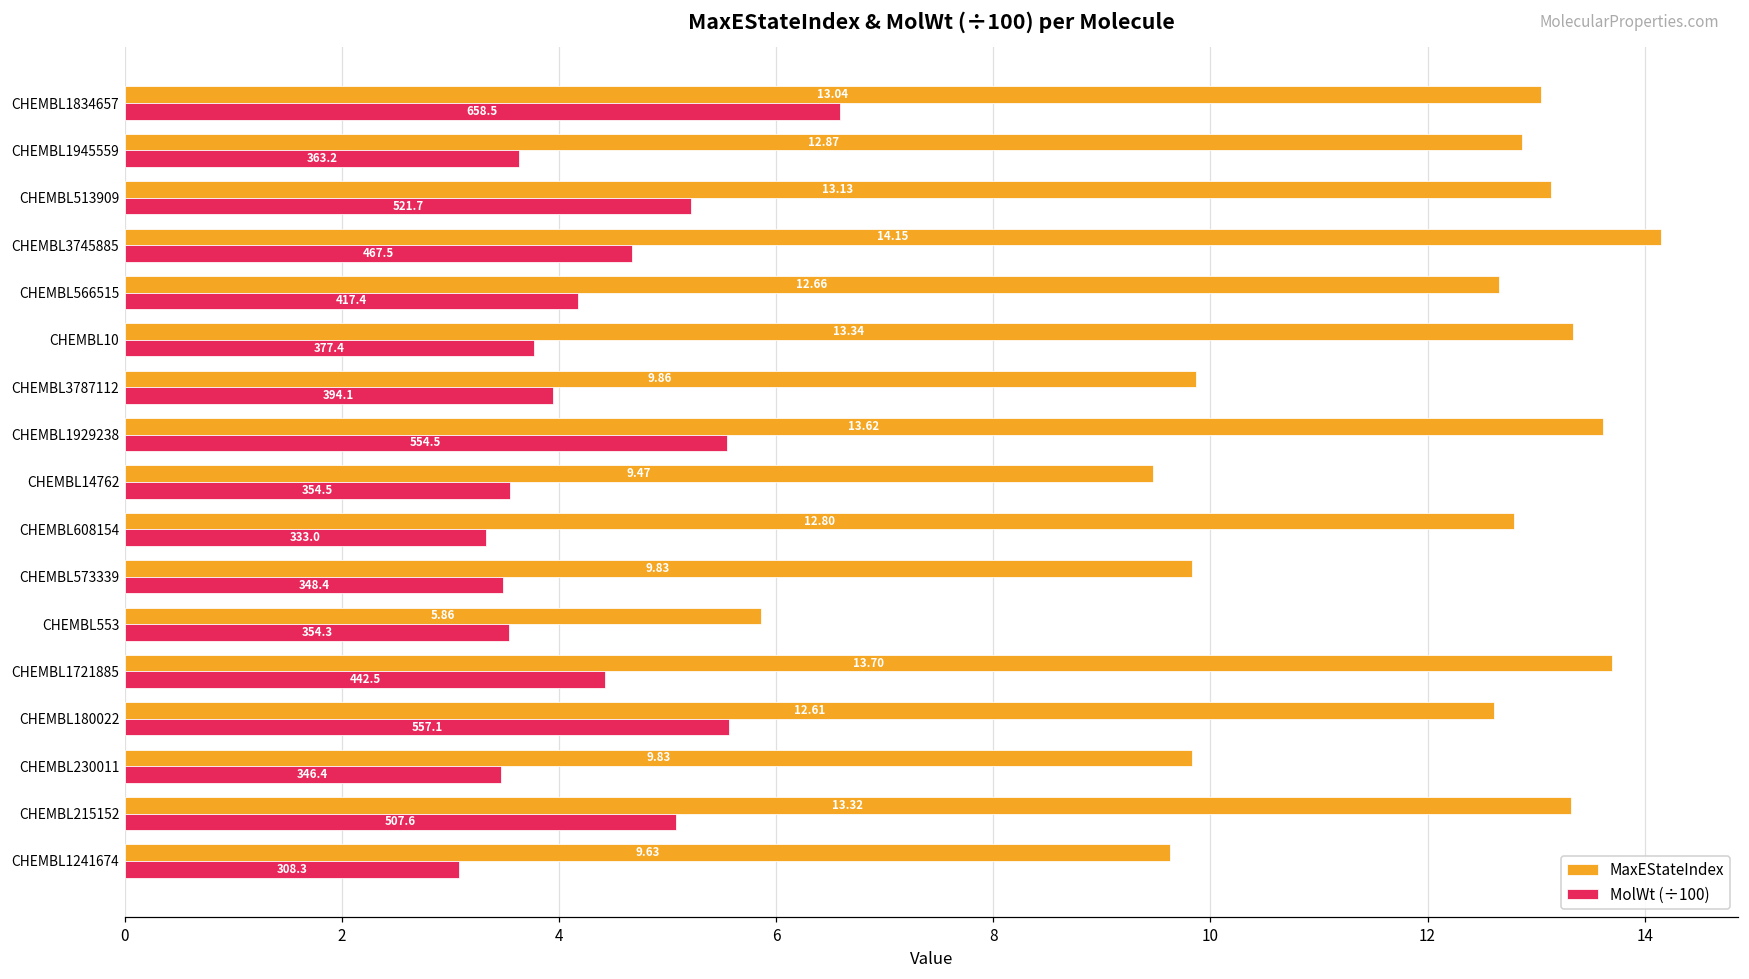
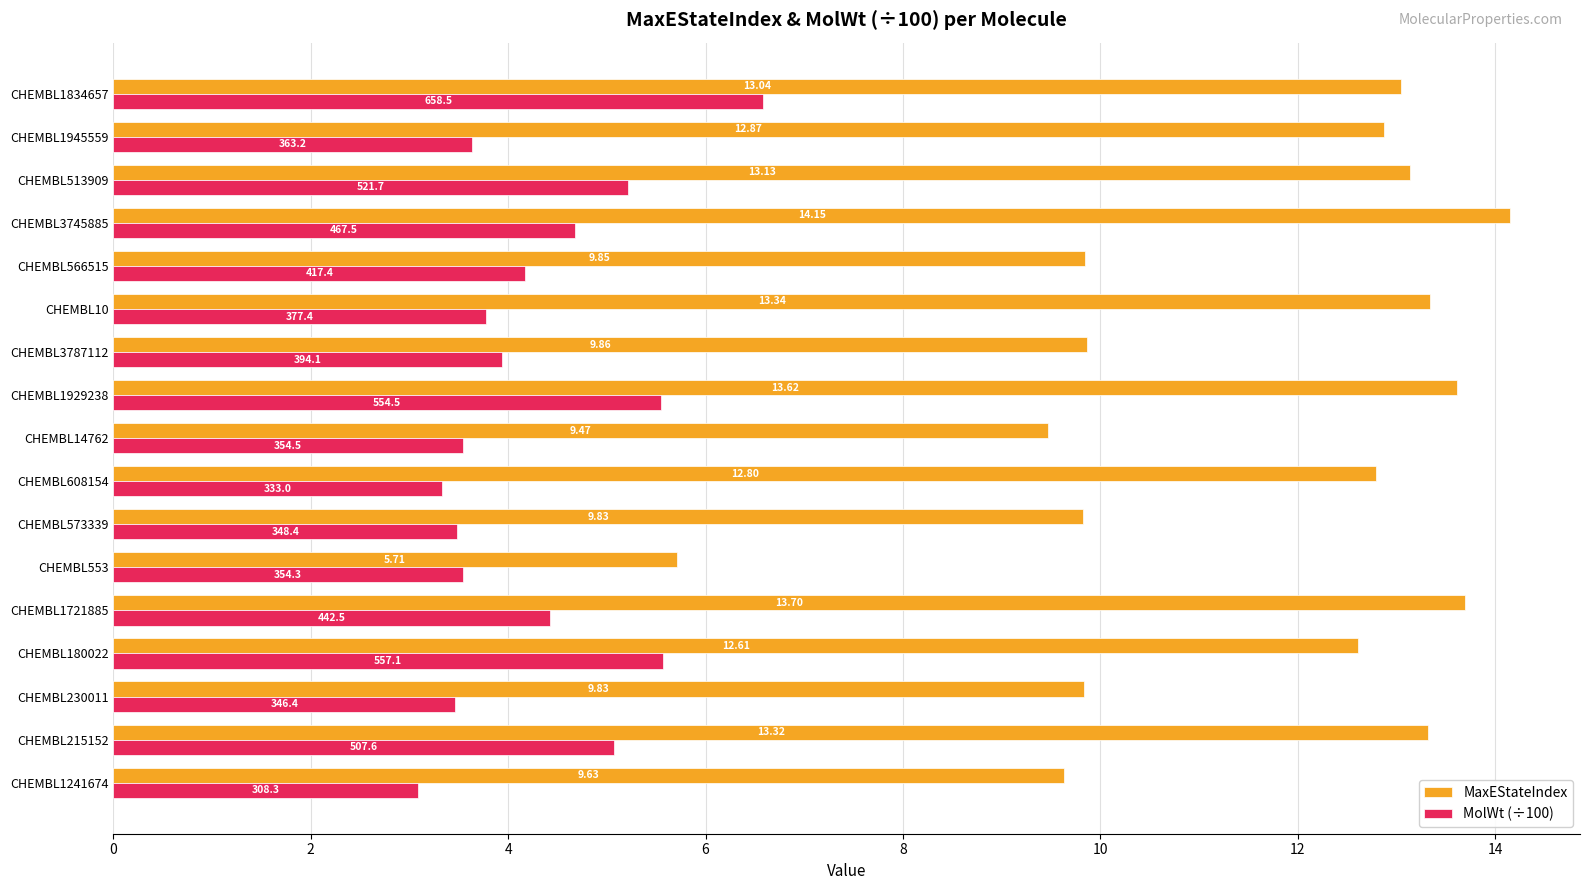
  {
    "MaxEStateIndex": {
      "CHEMBL1834657": 13.04,
      "CHEMBL1945559": 12.87,
      "CHEMBL513909": 13.13,
      "CHEMBL3745885": 14.15,
-     "CHEMBL566515": 12.66,
+     "CHEMBL566515": 9.85,
      "CHEMBL10": 13.34,
      "CHEMBL3787112": 9.86,
      "CHEMBL1929238": 13.62,
      "CHEMBL14762": 9.47,
      "CHEMBL608154": 12.80,
      "CHEMBL573339": 9.83,
-     "CHEMBL553": 5.86,
+     "CHEMBL553": 5.71,
      "CHEMBL1721885": 13.70,
      "CHEMBL180022": 12.61,
      "CHEMBL230011": 9.83,
      "CHEMBL215152": 13.32,
      "CHEMBL1241674": 9.63
    }
  }
